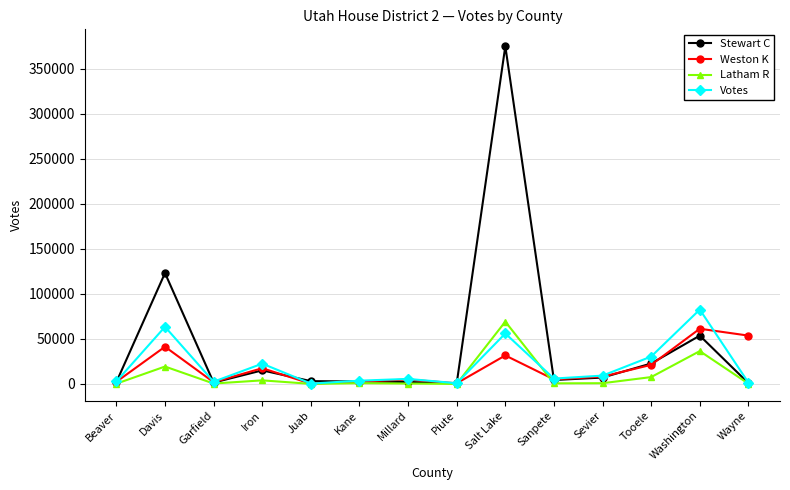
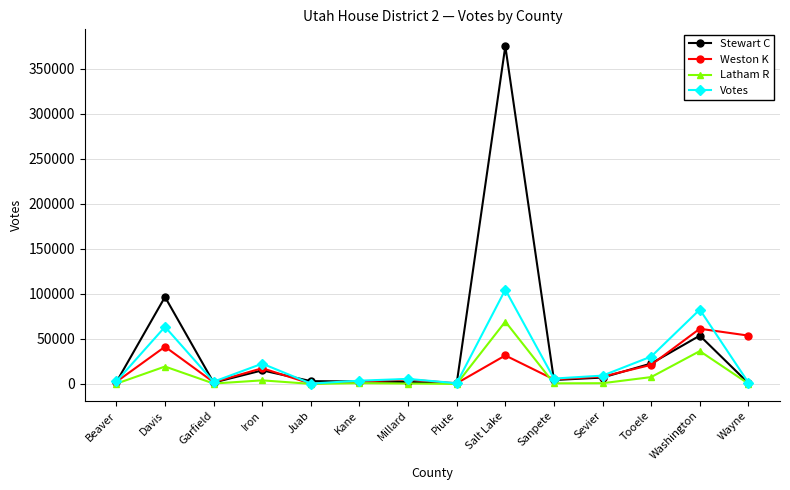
  {
    "Stewart C": {
-     "Davis": 120000,
+     "Davis": 100000,
      "Salt Lake": 380000,
      "Washington": 50000
    },
    "Weston K": {
      "Davis": 40000,
      "Salt Lake": 30000,
      "Washington": 60000,
      "Wayne": 50000
    },
    "Latham R": {
      "Davis": 20000,
      "Iron": 0,
      "Salt Lake": 70000,
      "Sanpete": 0,
      "Sevier": 0,
      "Tooele": 10000,
      "Washington": 40000
    },
    "Votes": {
      "Davis": 60000,
      "Iron": 20000,
-     "Salt Lake": 60000,
+     "Salt Lake": 100000,
      "Tooele": 30000,
      "Washington": 80000
    }
  }
